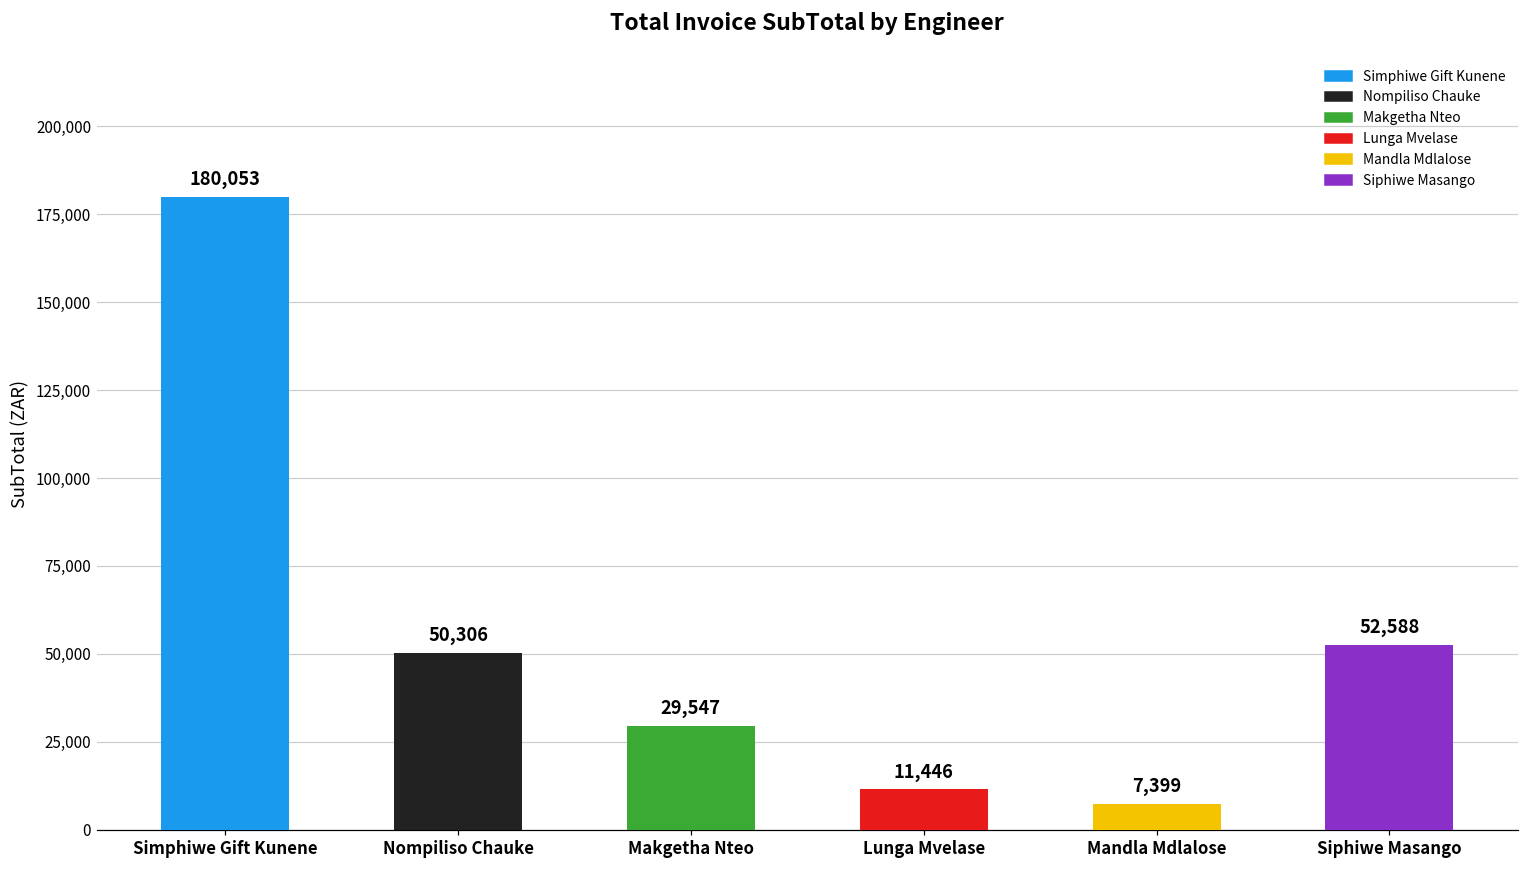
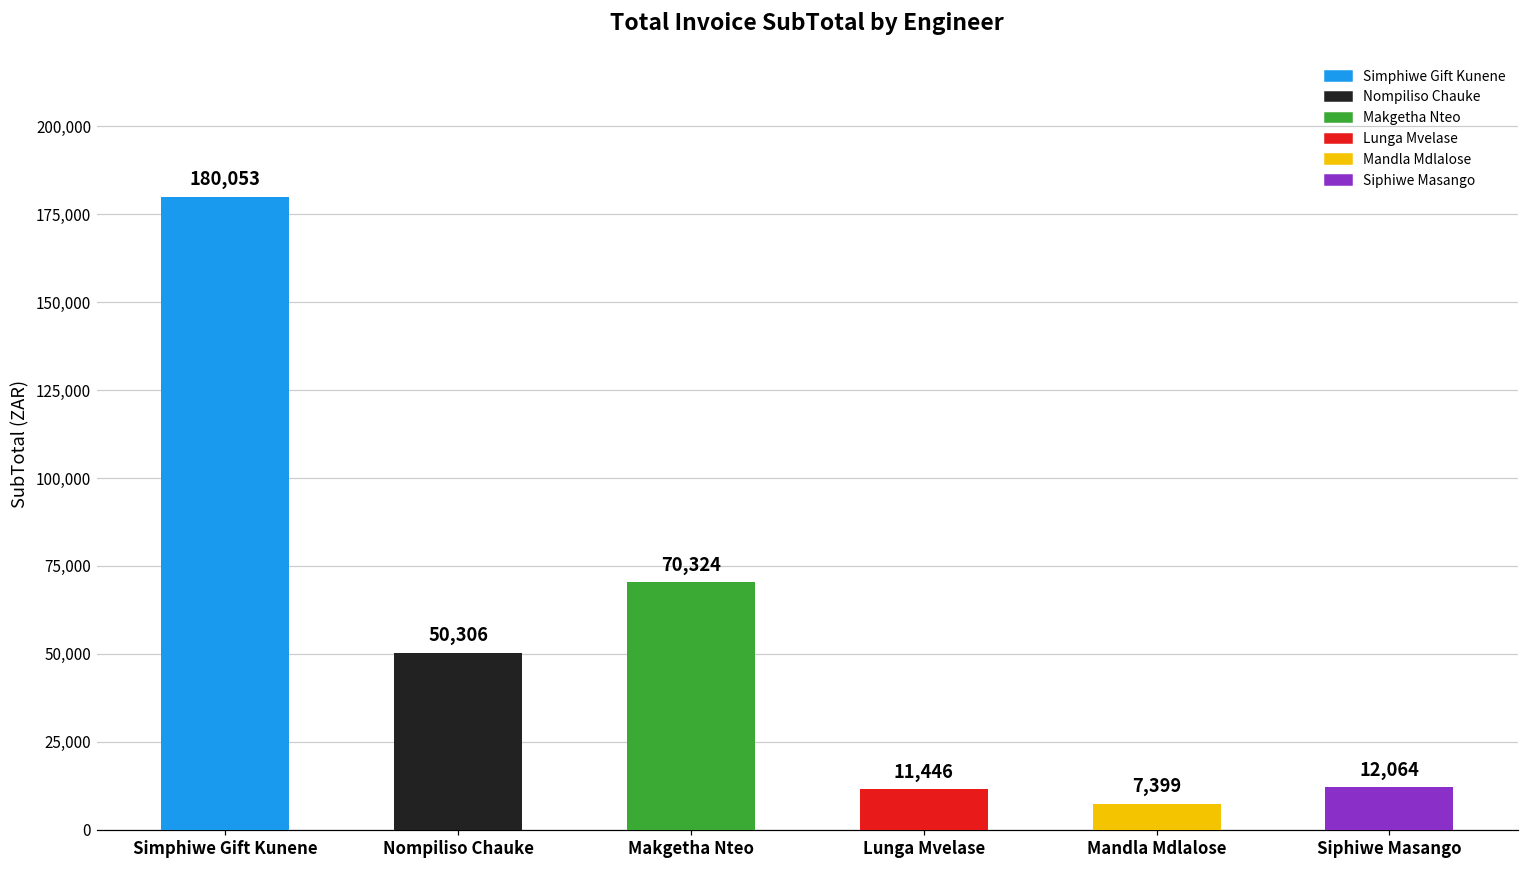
  {
    "Simphiwe Gift Kunene": "180,053",
    "Nompiliso Chauke": "50,306",
-   "Makgetha Nteo": "29,547",
+   "Makgetha Nteo": "70,324",
    "Lunga Mvelase": "11,446",
    "Mandla Mdlalose": "7,399",
-   "Siphiwe Masango": "52,588"
+   "Siphiwe Masango": "12,064"
  }
